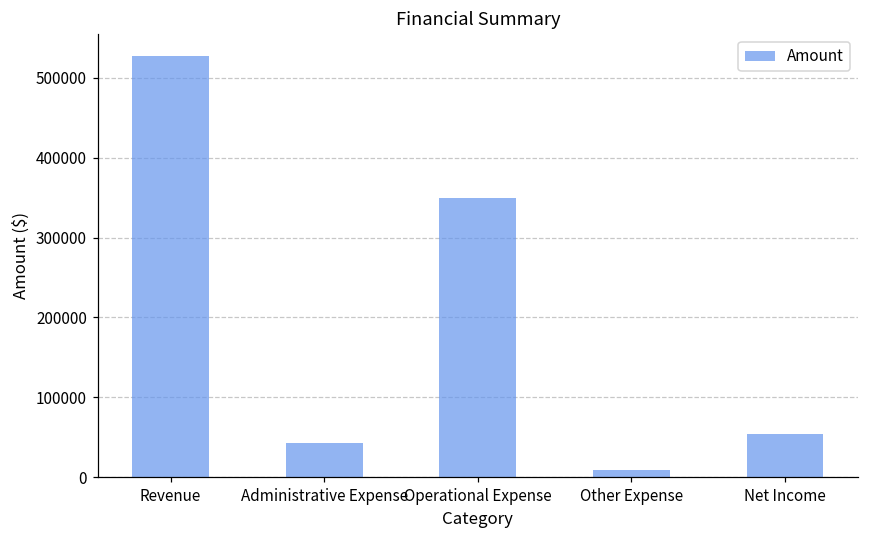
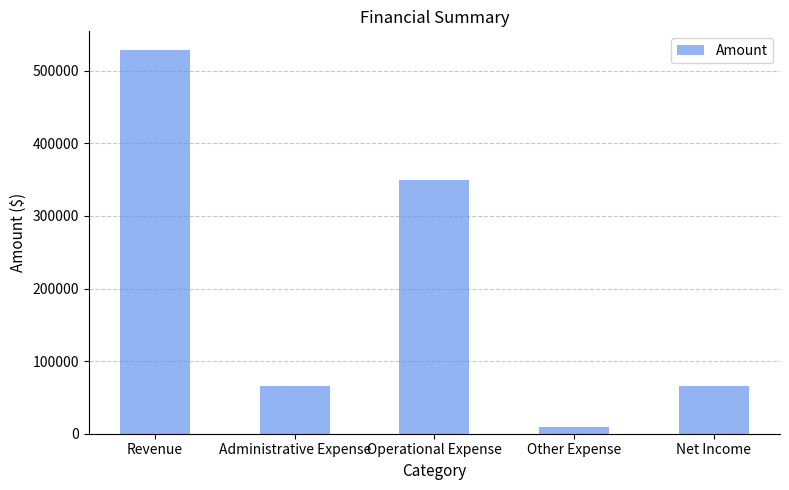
  {
    "Revenue": 530000,
-   "Administrative Expense": 40000,
+   "Administrative Expense": 70000,
    "Operational Expense": 350000,
    "Other Expense": 10000,
-   "Net Income": 50000
+   "Net Income": 70000
  }
